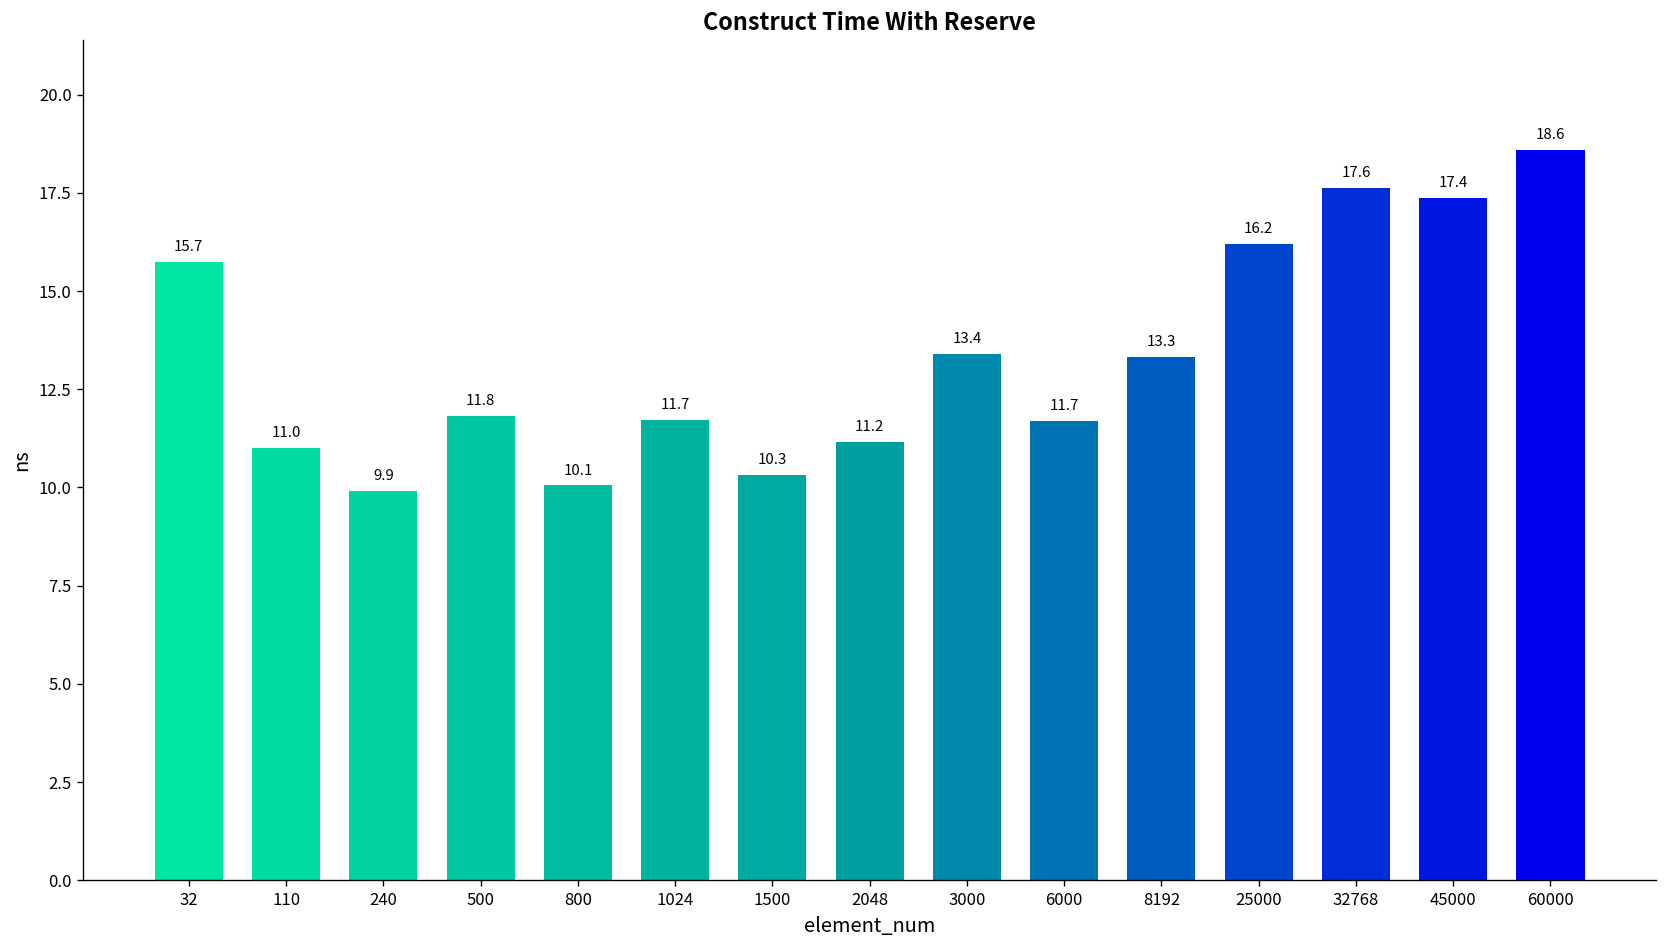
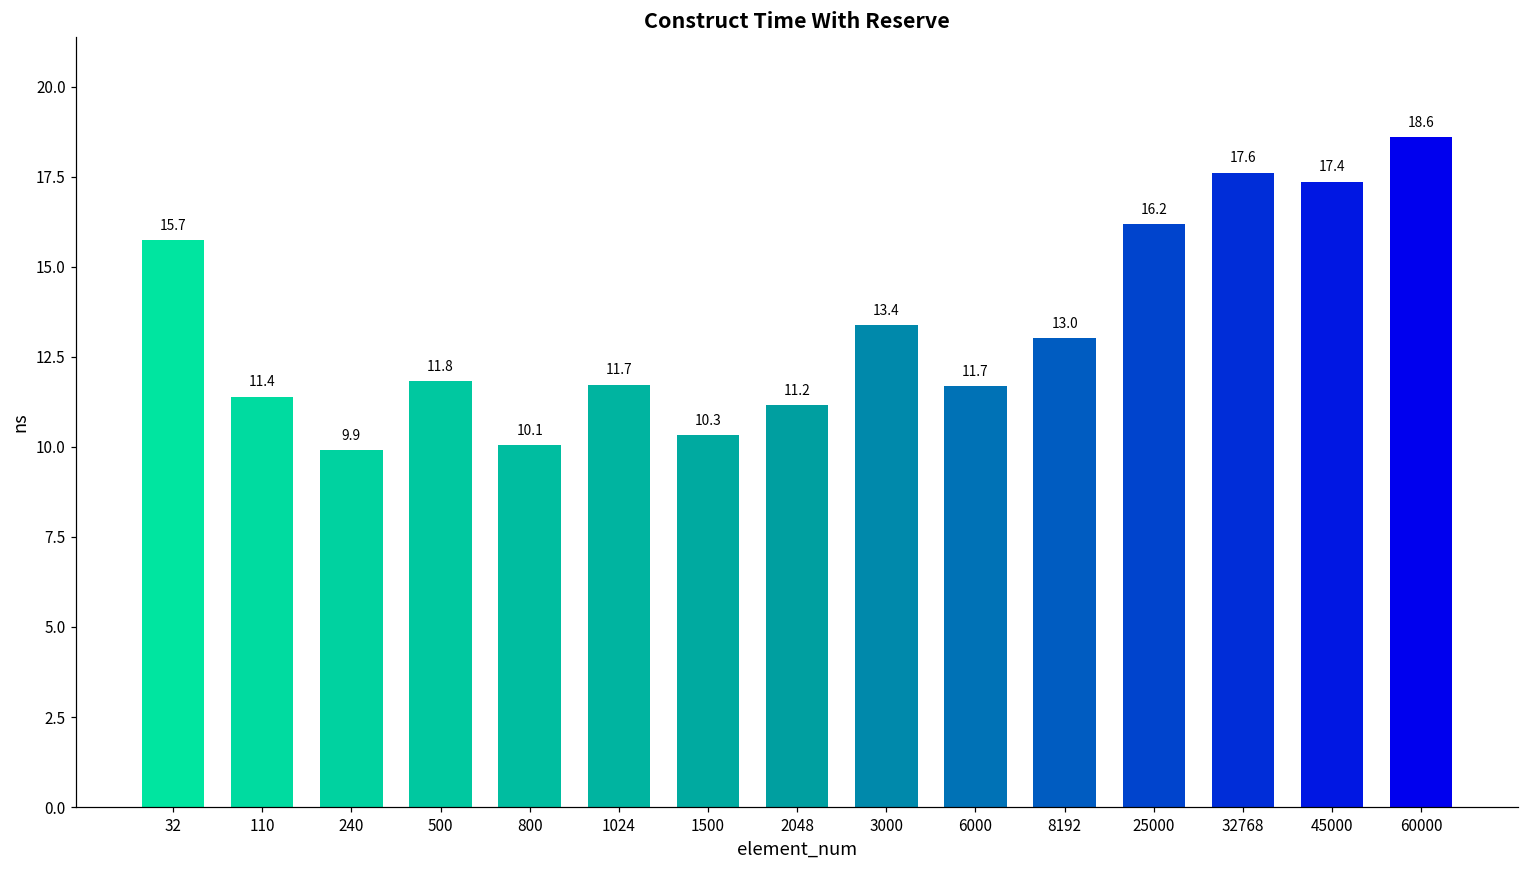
  {
    "32": 15.7,
-   "110": 11.0,
+   "110": 11.4,
    "240": 9.9,
    "500": 11.8,
    "800": 10.1,
    "1024": 11.7,
    "1500": 10.3,
    "2048": 11.2,
    "3000": 13.4,
    "6000": 11.7,
-   "8192": 13.3,
+   "8192": 13.0,
    "25000": 16.2,
    "32768": 17.6,
    "45000": 17.4,
    "60000": 18.6
  }
